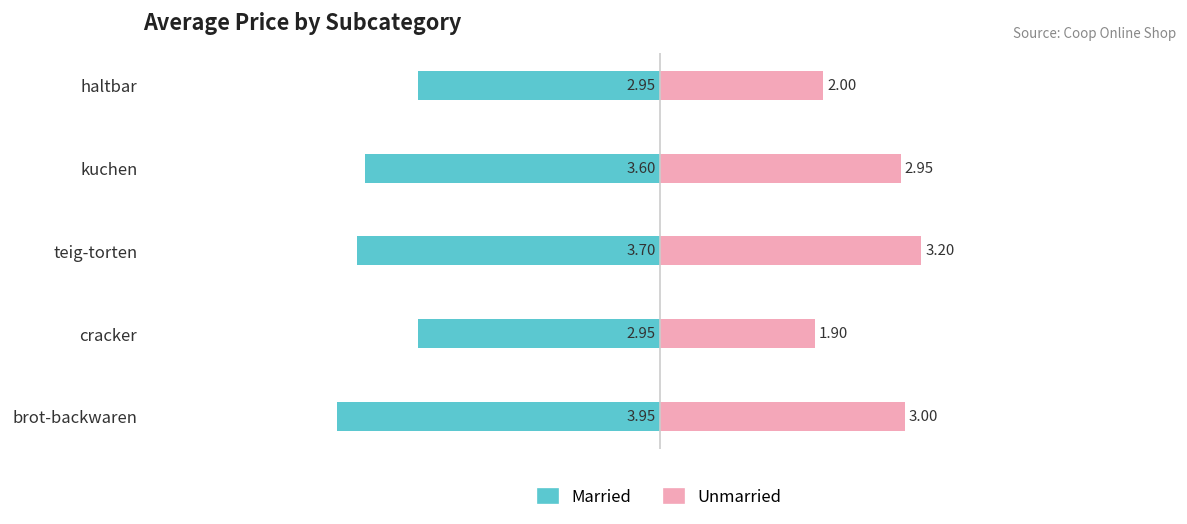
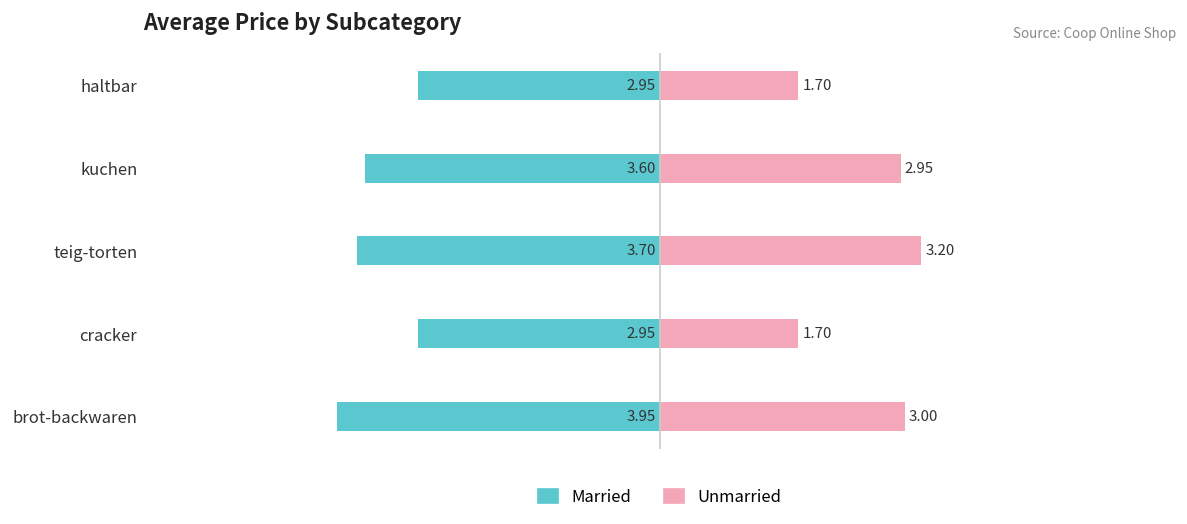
  {
    "Unmarried": {
-     "haltbar": 2.00,
+     "haltbar": 1.70,
      "kuchen": 2.95,
      "teig-torten": 3.20,
-     "cracker": 1.90,
+     "cracker": 1.70,
      "brot-backwaren": 3.00
    }
  }
